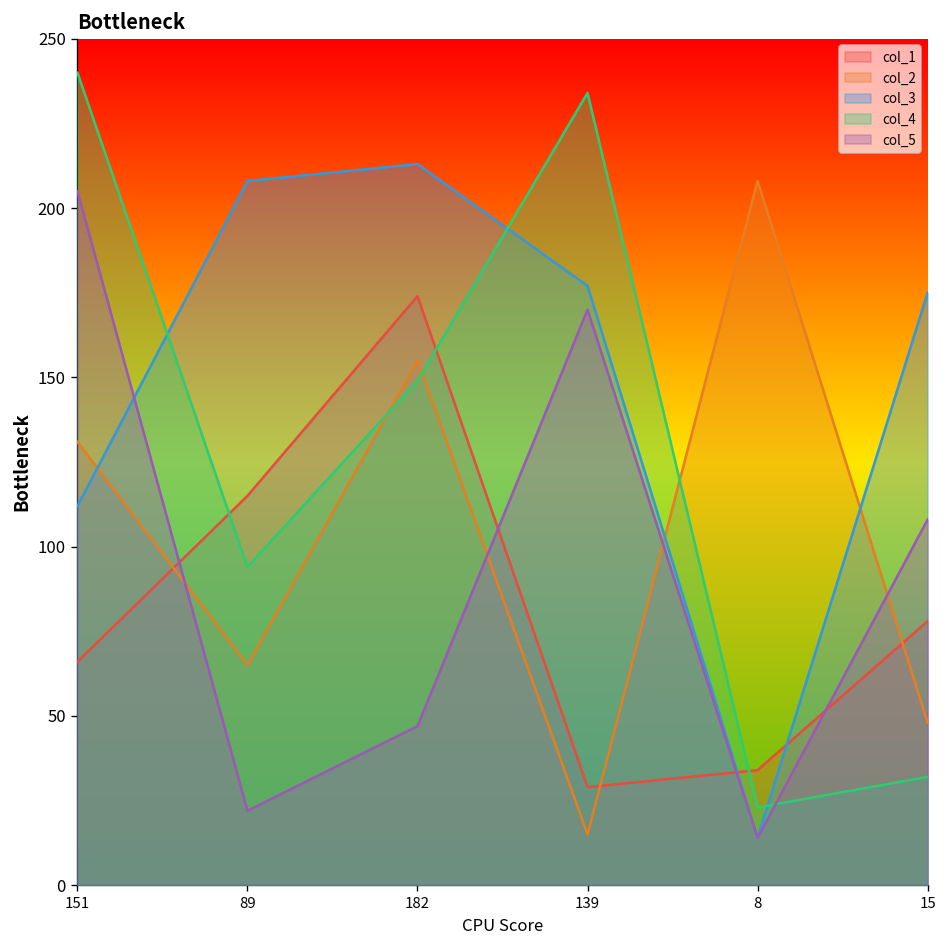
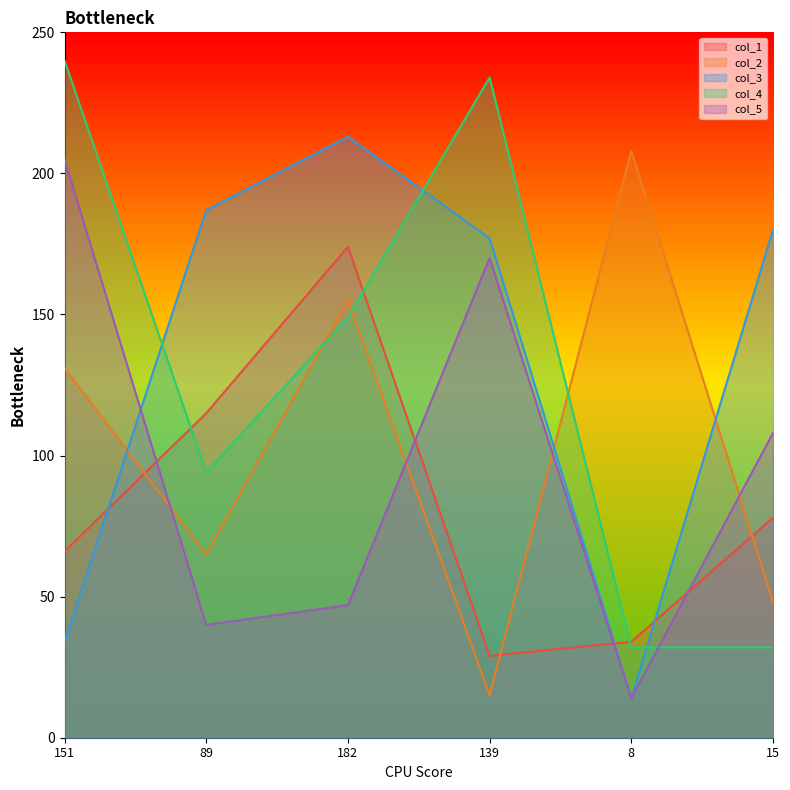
  {
    "col_3": {
-     "151": 112,
-     "89": 208,
+     "151": 34,
+     "89": 187,
      "182": 213,
      "139": 177,
-     "15": 175
+     "15": 180
    },
    "col_4": {
      "151": 240,
      "89": 94,
      "182": 149,
      "139": 234,
-     "8": 23,
+     "8": 32,
      "15": 32
    },
    "col_5": {
      "151": 205,
-     "89": 22,
+     "89": 40,
      "182": 47,
      "139": 170,
      "15": 108
    }
  }
